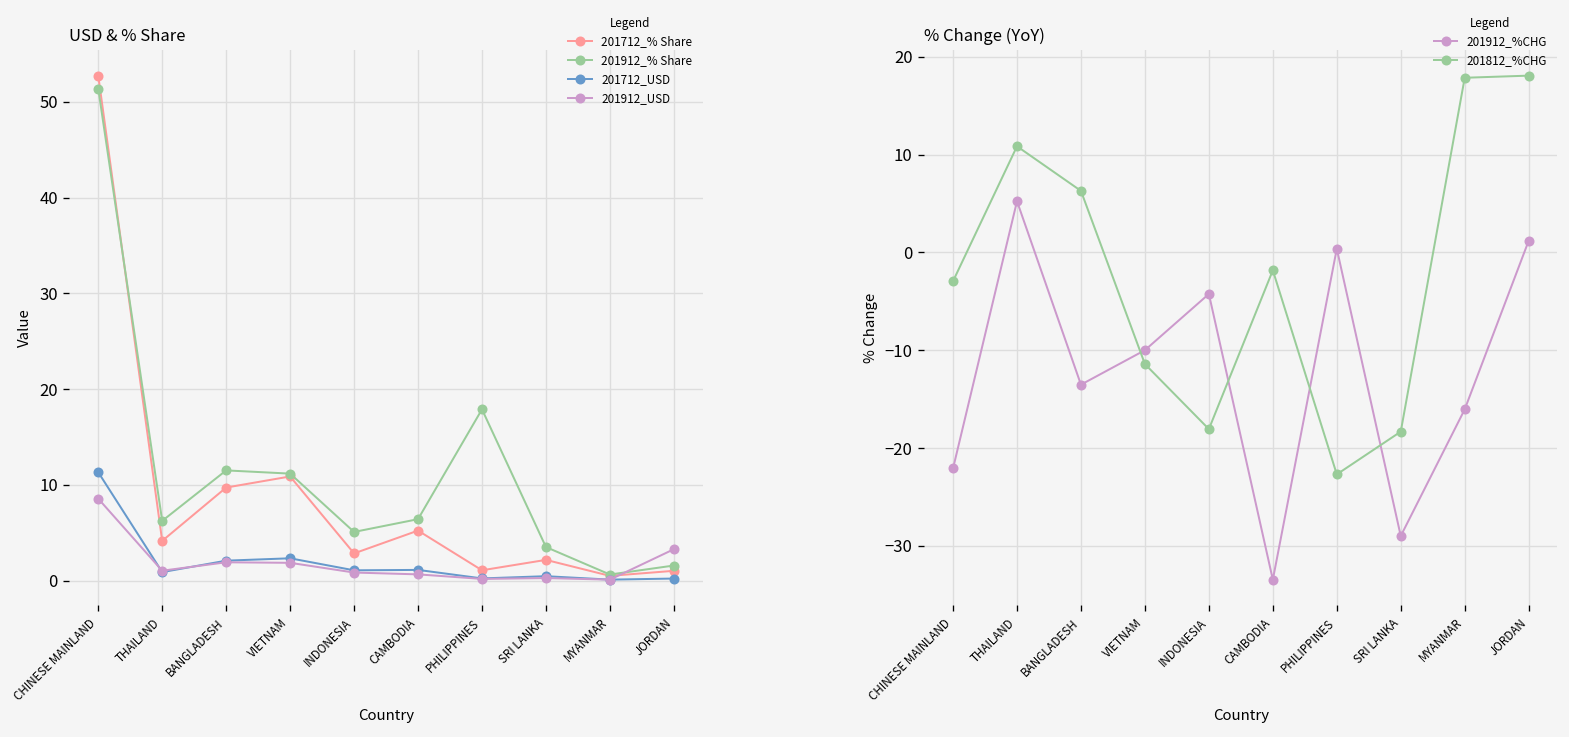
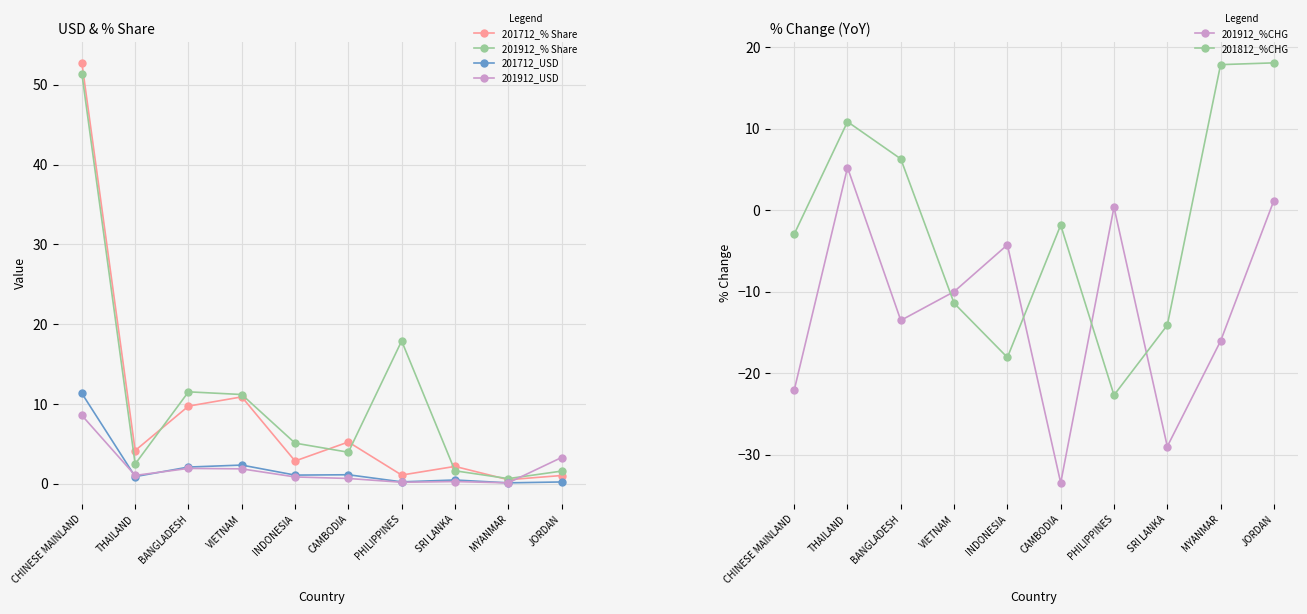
  {
    "USD & % Share": {
      "201712_% Share": {
        "CHINESE MAINLAND": 53,
        "THAILAND": 4,
        "BANGLADESH": 10,
        "INDONESIA": 3,
        "CAMBODIA": 5,
        "PHILIPPINES": 1,
        "SRI LANKA": 2,
        "JORDAN": 1
      },
      "201912_% Share": {
        "CHINESE MAINLAND": 51,
-       "THAILAND": 6,
+       "THAILAND": 2,
        "BANGLADESH": 12,
        "INDONESIA": 5,
-       "CAMBODIA": 6,
+       "CAMBODIA": 4,
        "PHILIPPINES": 18,
-       "SRI LANKA": 4,
+       "SRI LANKA": 2,
        "JORDAN": 2
      },
      "201712_USD": {
        "CHINESE MAINLAND": 11,
        "VIETNAM": 2,
        "CAMBODIA": 1,
        "JORDAN": 0
      },
      "201912_USD": {
        "CHINESE MAINLAND": 9,
        "VIETNAM": 2,
        "CAMBODIA": 1,
        "JORDAN": 3
      }
    },
    "% Change (YoY)": {
      "201912_%CHG": {
        "CHINESE MAINLAND": -22,
        "THAILAND": 5,
        "BANGLADESH": -14,
        "VIETNAM": -10,
        "INDONESIA": -4,
        "CAMBODIA": -33,
        "PHILIPPINES": 0,
        "SRI LANKA": -29,
        "MYANMAR": -16,
        "JORDAN": 1
      },
      "201812_%CHG": {
        "CHINESE MAINLAND": -3,
        "THAILAND": 11,
        "BANGLADESH": 6,
        "VIETNAM": -11,
        "INDONESIA": -18,
        "CAMBODIA": -2,
        "PHILIPPINES": -23,
-       "SRI LANKA": -18,
+       "SRI LANKA": -14,
        "MYANMAR": 18,
        "JORDAN": 18
      }
    }
  }
